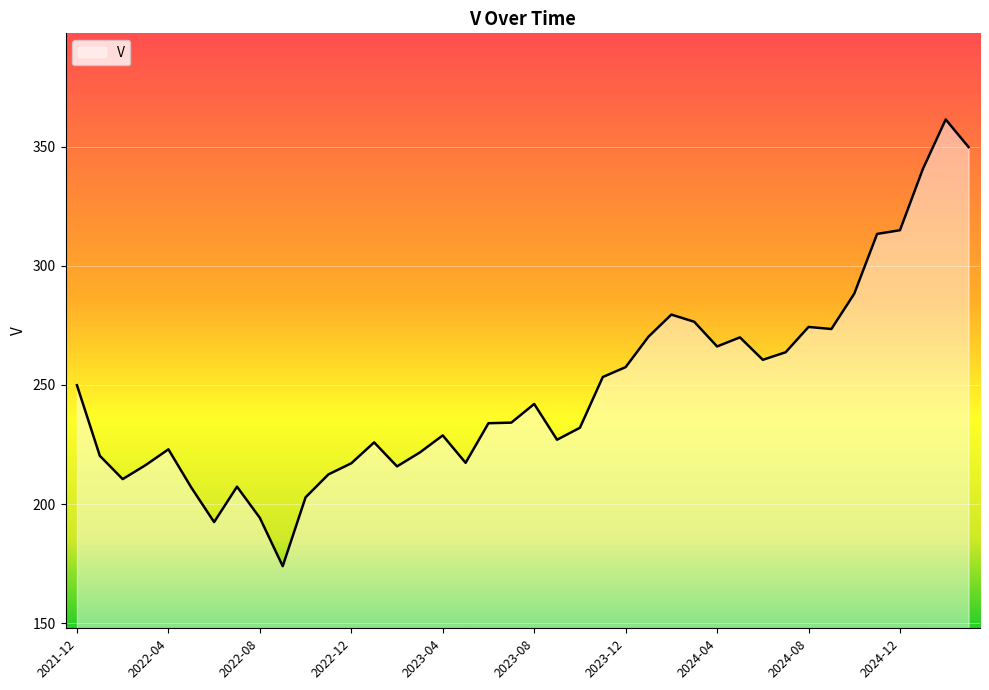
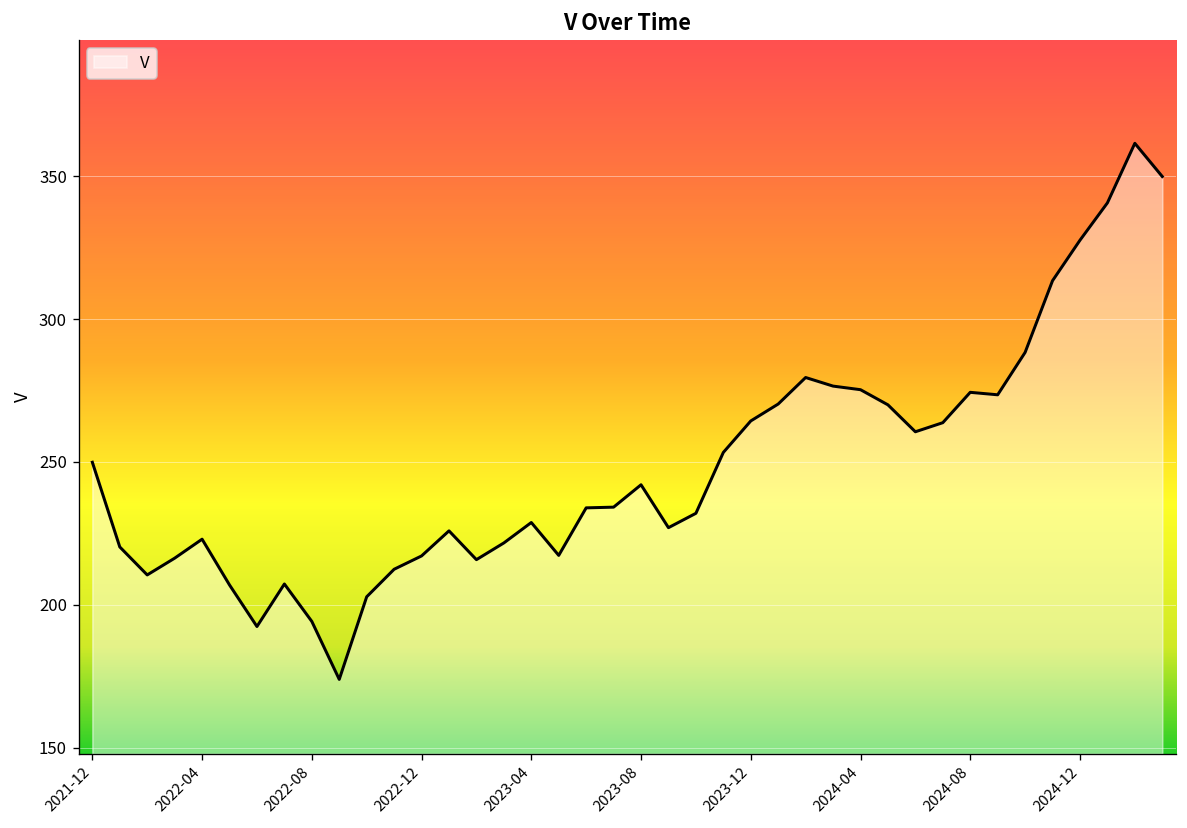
  {
    "2021-12": 250,
    "2022-04": 223,
    "2022-08": 194,
    "2022-12": 217,
    "2023-04": 229,
    "2023-08": 242,
-   "2023-12": 258,
-   "2024-04": 266,
+   "2023-12": 264,
+   "2024-04": 275,
    "2024-08": 274,
-   "2024-12": 315
+   "2024-12": 328
  }
